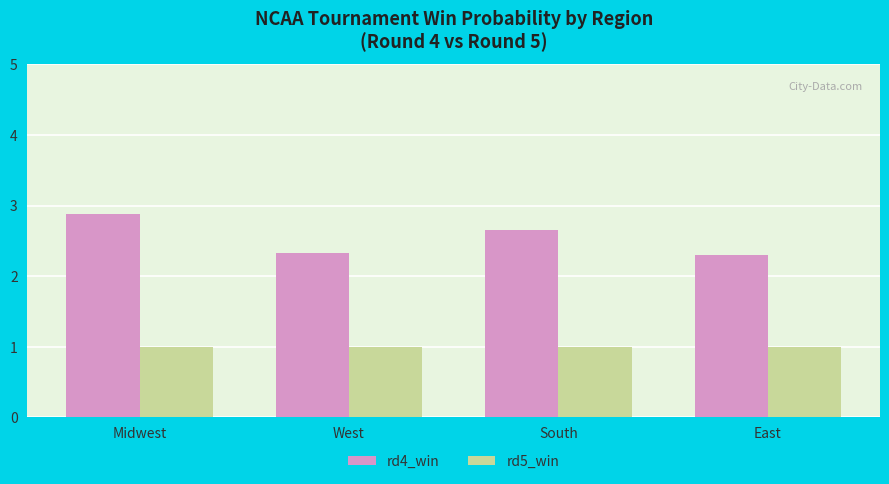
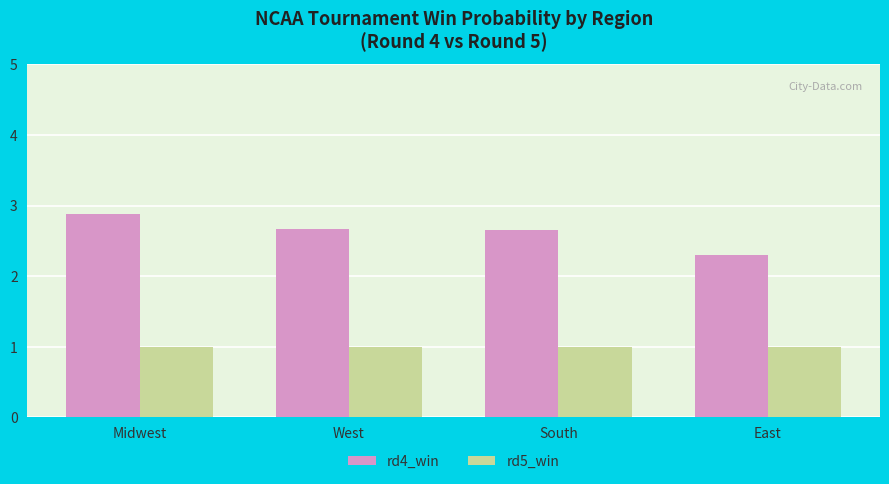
  {
    "rd4_win": {
      "Midwest": 2.9,
-     "West": 2.3,
+     "West": 2.7,
      "South": 2.7,
      "East": 2.3
    },
    "rd5_win": {
      "Midwest": 1.0,
      "West": 1.0,
      "South": 1.0,
      "East": 1.0
    }
  }
